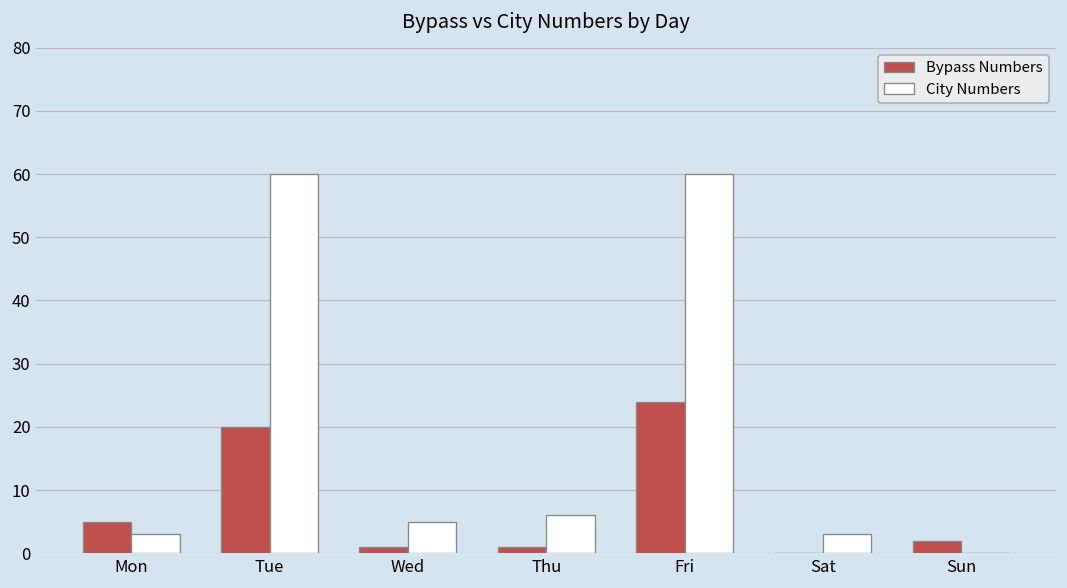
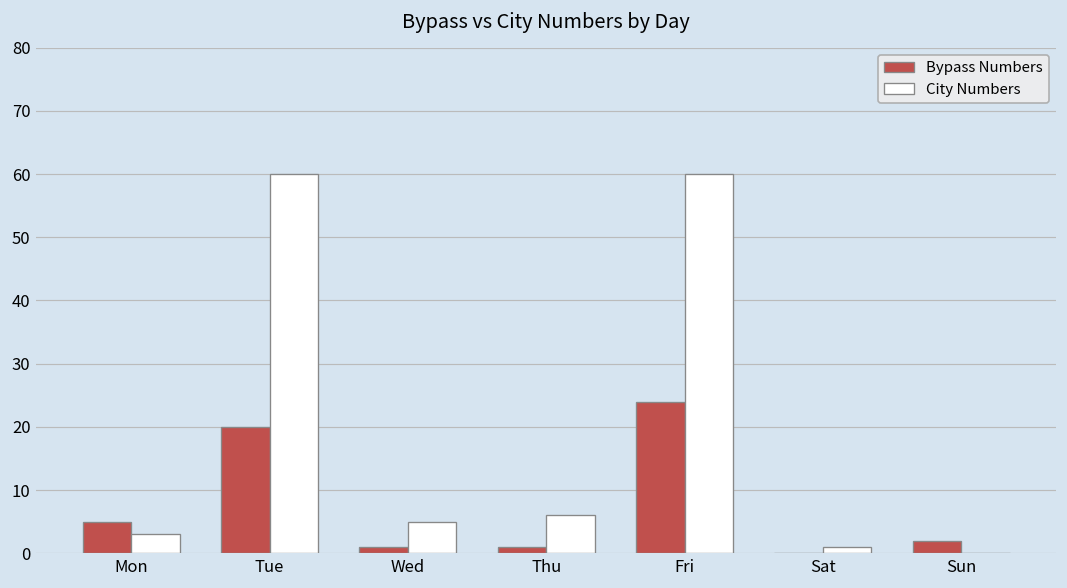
  {
    "Bypass Numbers": {
      "Mon": 5,
      "Tue": 20,
      "Wed": 1,
      "Thu": 1,
      "Fri": 24,
      "Sat": 0,
      "Sun": 2
    },
    "City Numbers": {
      "Mon": 3,
      "Tue": 60,
      "Wed": 5,
      "Thu": 6,
      "Fri": 60,
-     "Sat": 3,
+     "Sat": 1,
      "Sun": 0
    }
  }
